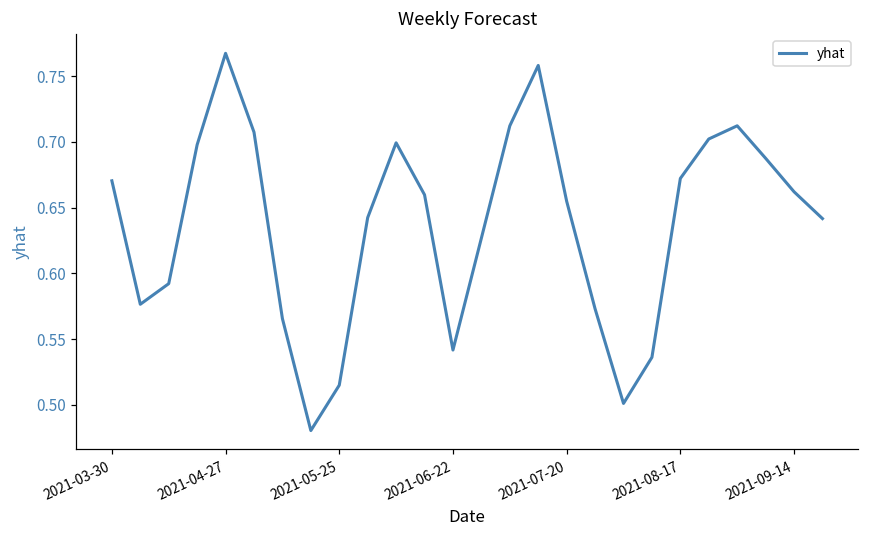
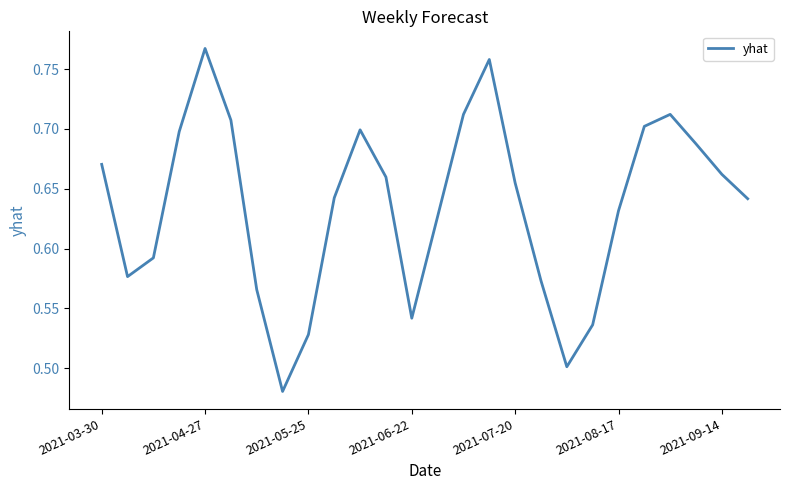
  {
    "2021-03-30": 0.670,
    "2021-04-27": 0.767,
-   "2021-05-25": 0.515,
+   "2021-05-25": 0.528,
    "2021-06-22": 0.542,
    "2021-07-20": 0.655,
-   "2021-08-17": 0.672,
+   "2021-08-17": 0.632,
    "2021-09-14": 0.662
  }
